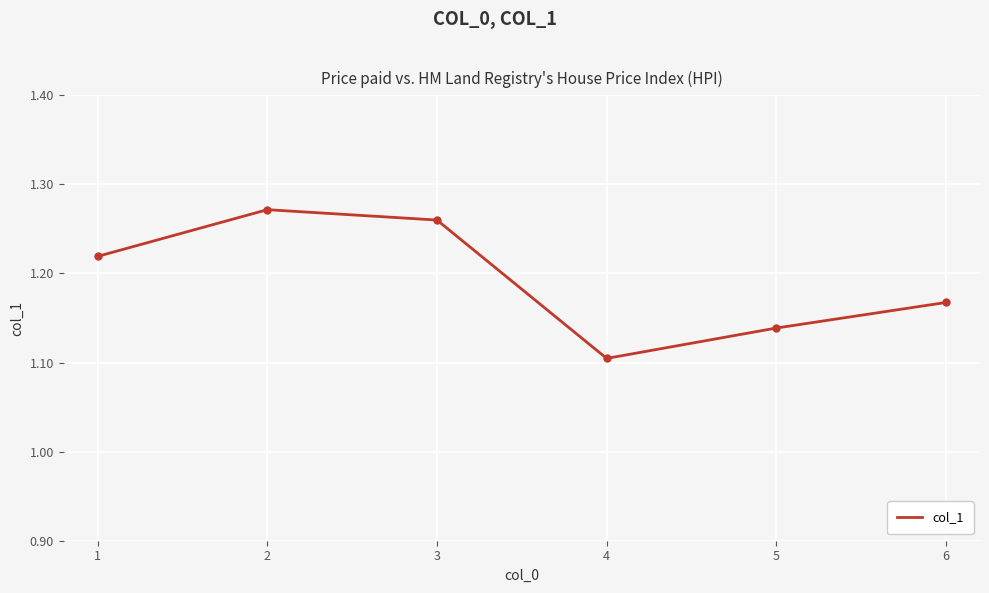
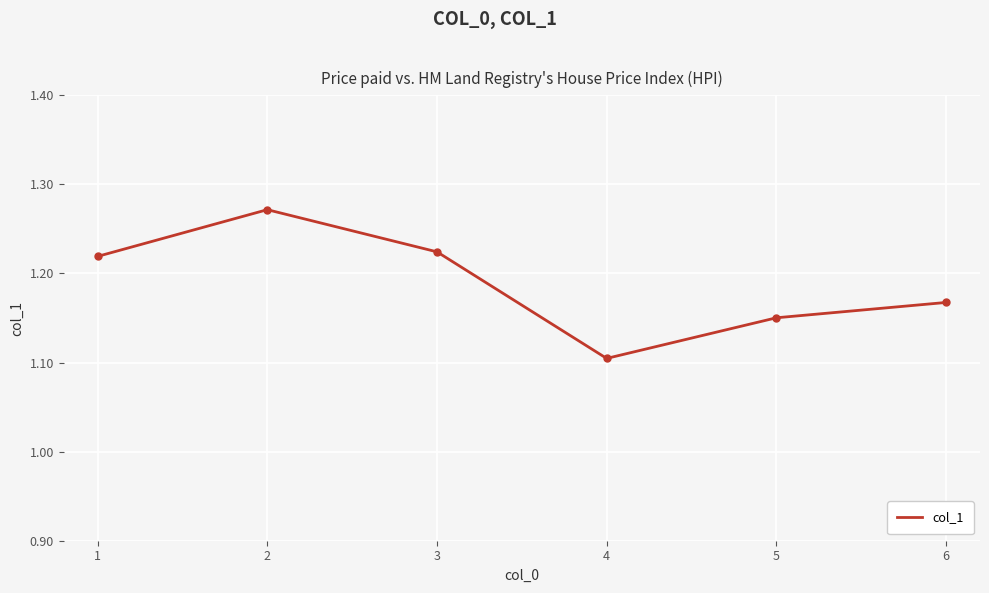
  {
    "1": 1.22,
    "2": 1.27,
-   "3": 1.26,
+   "3": 1.22,
    "4": 1.10,
-   "5": 1.14,
+   "5": 1.15,
    "6": 1.17
  }
